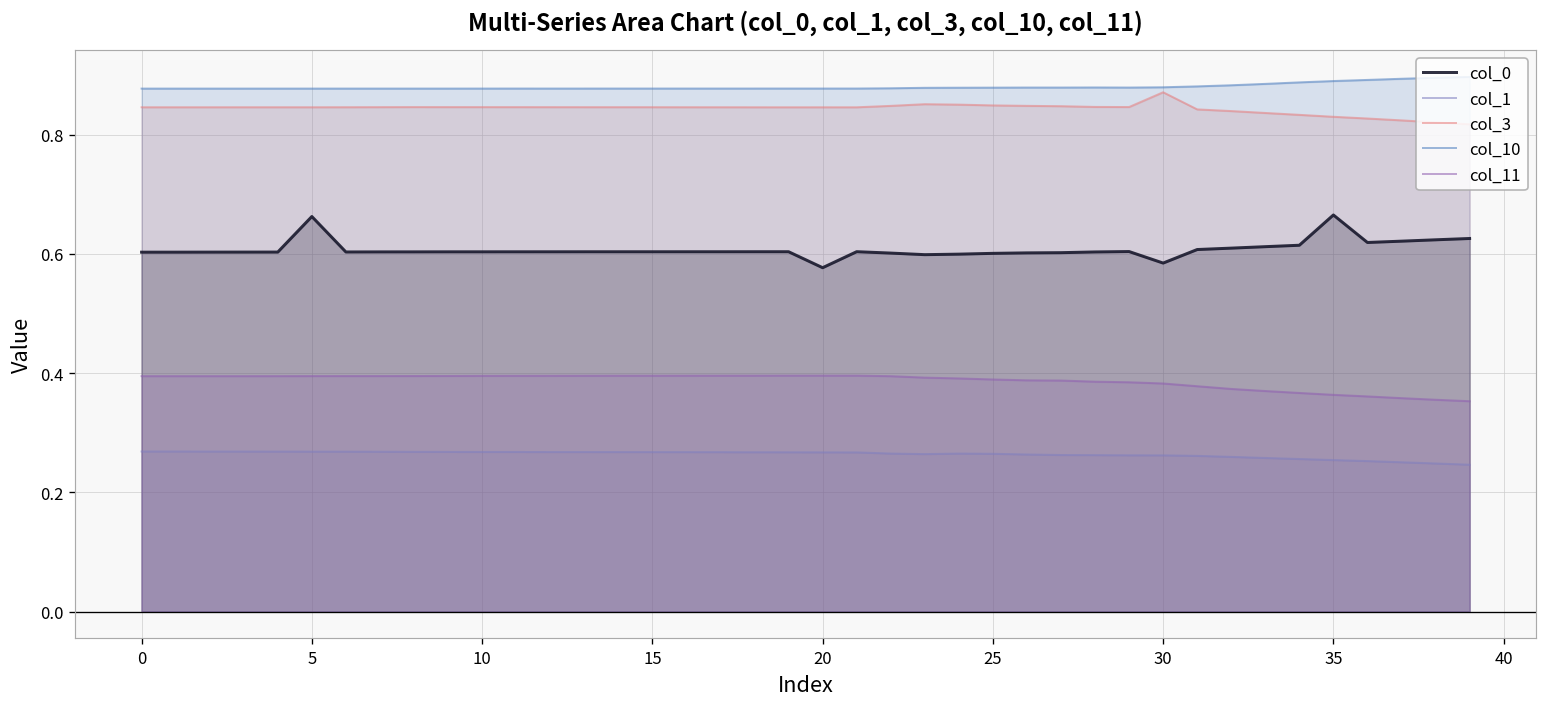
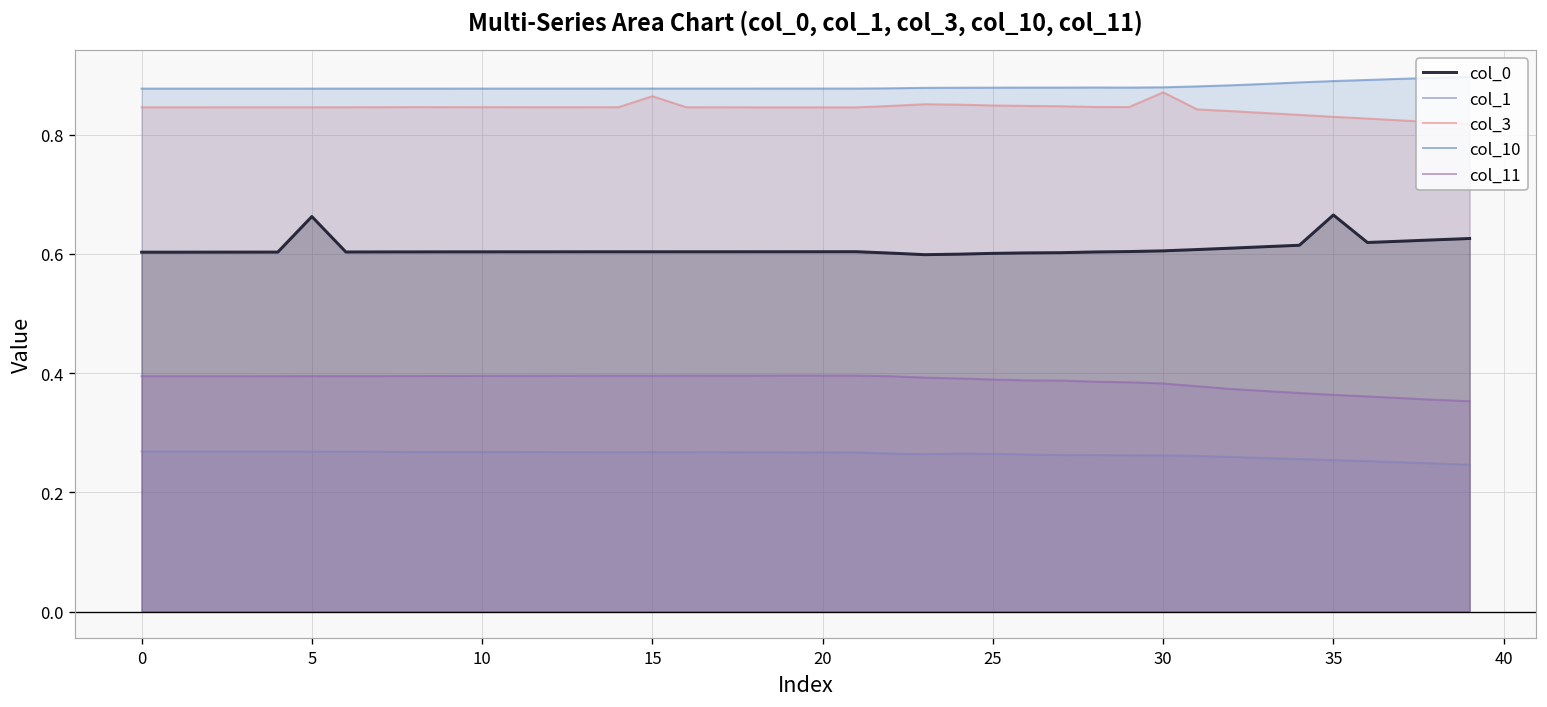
  {
    "col_0": {
      "0": 0.60,
      "5": 0.66,
      "10": 0.60,
      "15": 0.60,
-     "20": 0.58,
+     "20": 0.60,
      "25": 0.60,
-     "30": 0.58,
+     "30": 0.61,
      "35": 0.67
    },
    "col_3": {
      "0": 0.85,
      "5": 0.85,
      "10": 0.85,
-     "15": 0.85,
+     "15": 0.86,
      "20": 0.85,
      "25": 0.85,
      "30": 0.87,
      "35": 0.83
    }
  }
